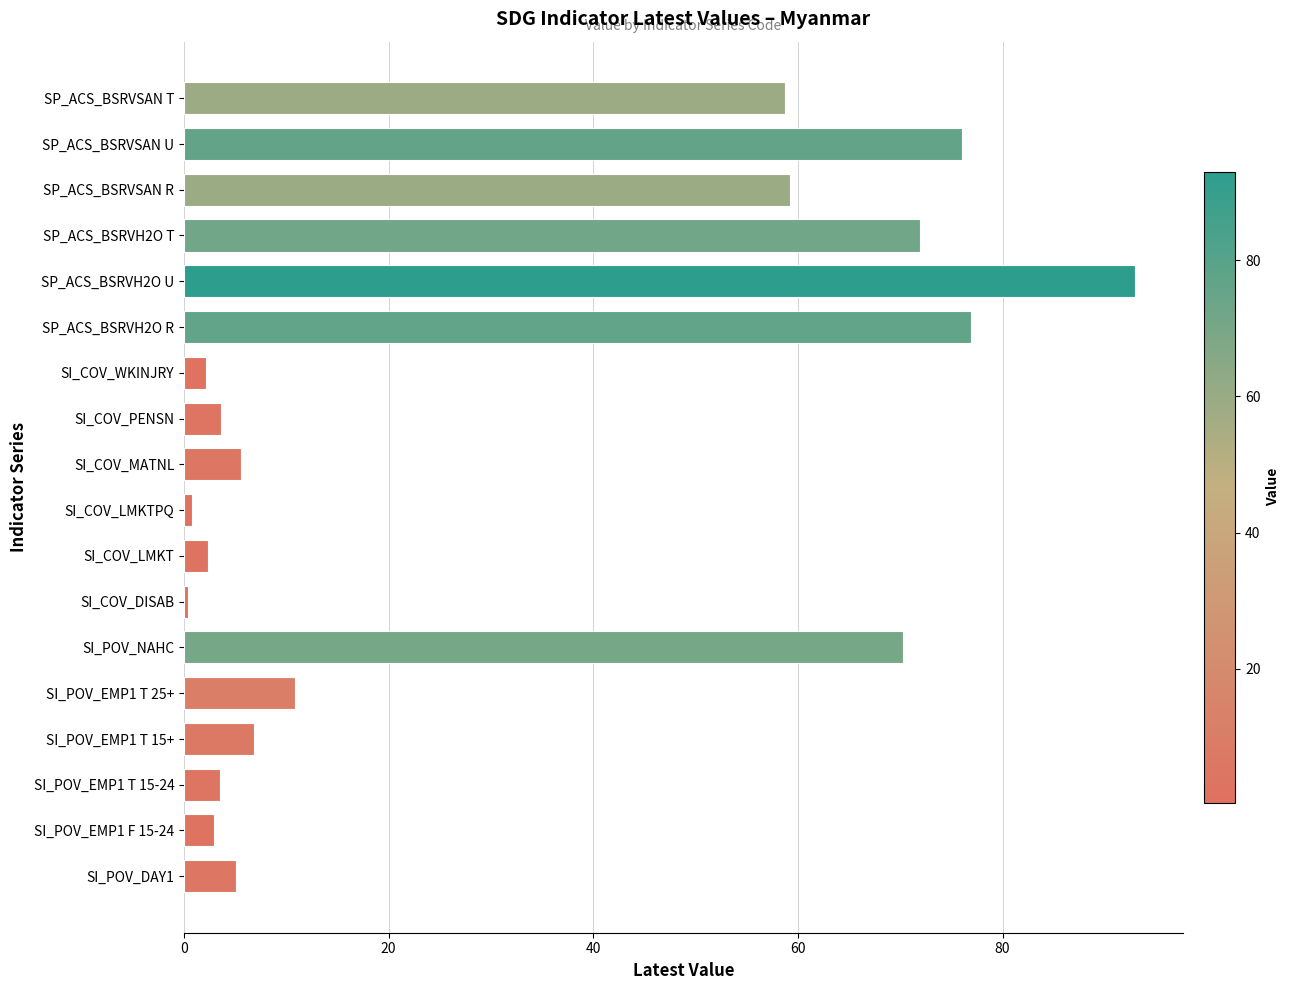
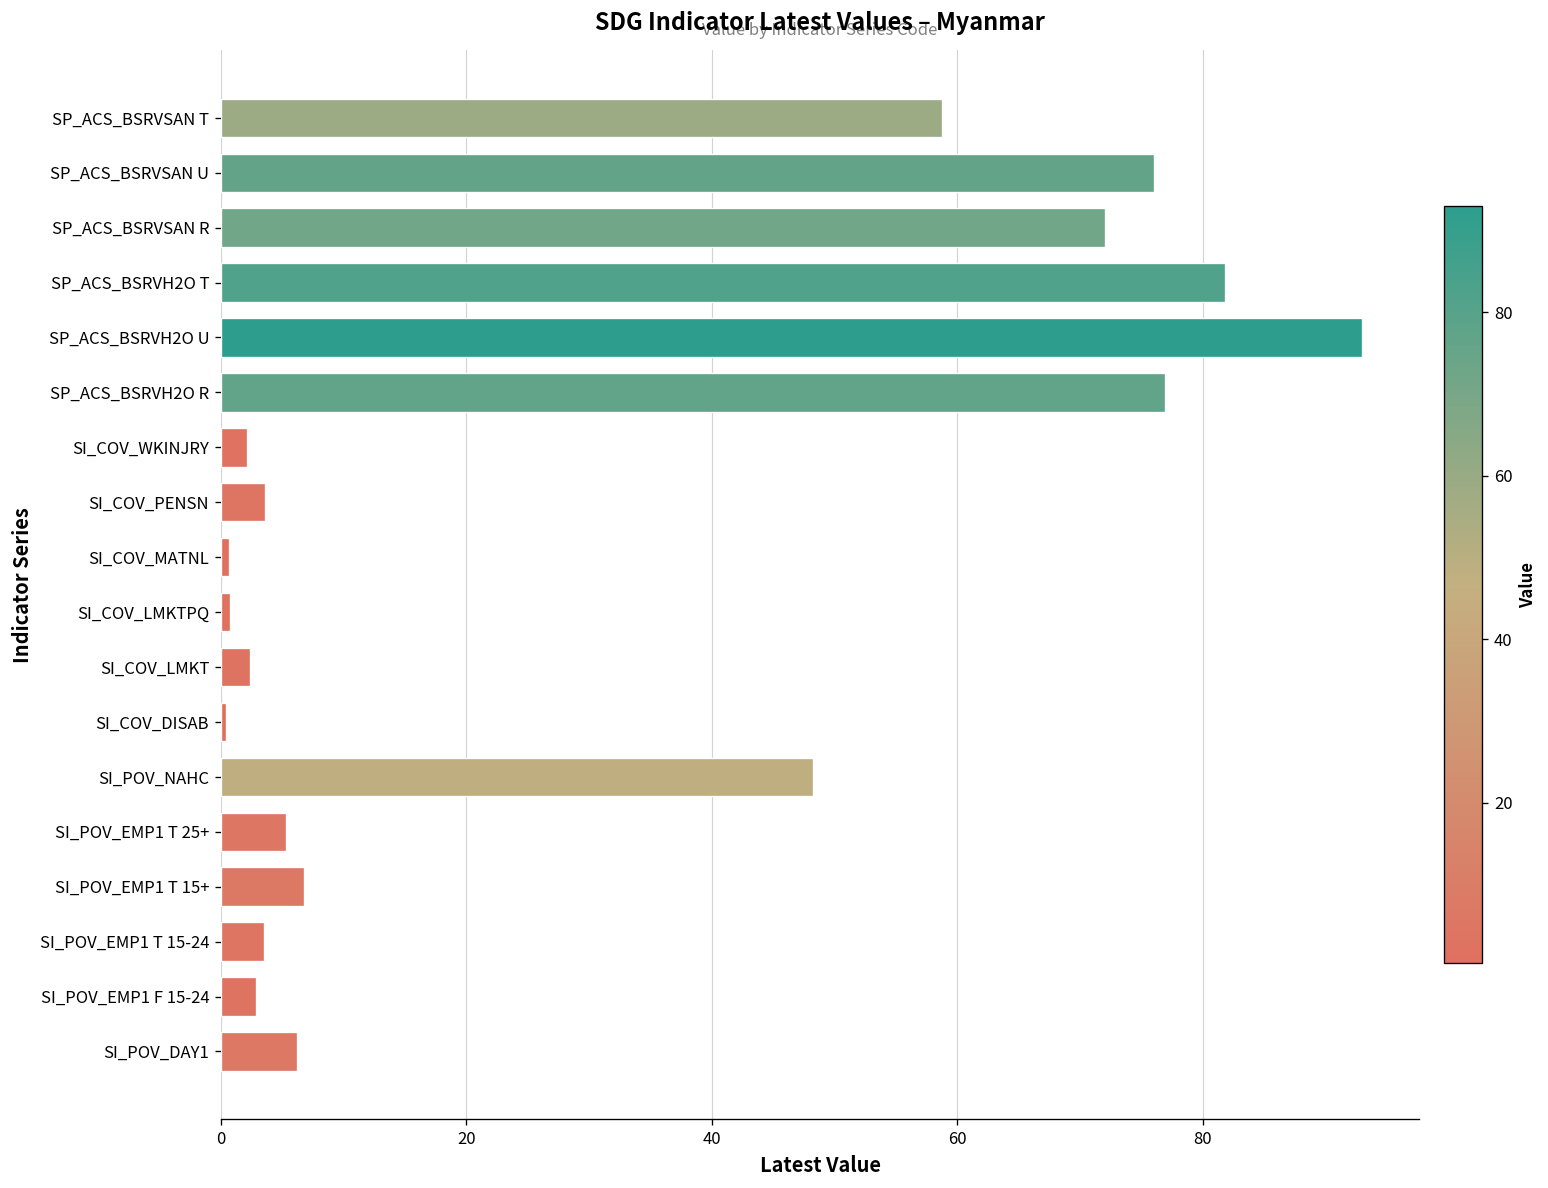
  {
    "SP_ACS_BSRVSAN T": 58.7,
    "SP_ACS_BSRVSAN U": 76.0,
-   "SP_ACS_BSRVSAN R": 59.3,
-   "SP_ACS_BSRVH2O T": 72.0,
+   "SP_ACS_BSRVSAN R": 72.0,
+   "SP_ACS_BSRVH2O T": 81.8,
    "SP_ACS_BSRVH2O U": 93.0,
    "SP_ACS_BSRVH2O R": 76.9,
    "SI_COV_WKINJRY": 2.1,
    "SI_COV_PENSN": 3.6,
-   "SI_COV_MATNL": 5.6,
+   "SI_COV_MATNL": 0.7,
    "SI_COV_LMKTPQ": 0.8,
    "SI_COV_LMKT": 2.3,
    "SI_COV_DISAB": 0.4,
-   "SI_POV_NAHC": 70.3,
-   "SI_POV_EMP1 T 25+": 10.8,
+   "SI_POV_NAHC": 48.2,
+   "SI_POV_EMP1 T 25+": 5.3,
    "SI_POV_EMP1 T 15+": 6.8,
    "SI_POV_EMP1 T 15-24": 3.5,
    "SI_POV_EMP1 F 15-24": 2.9,
-   "SI_POV_DAY1": 5.1
+   "SI_POV_DAY1": 6.2
  }
